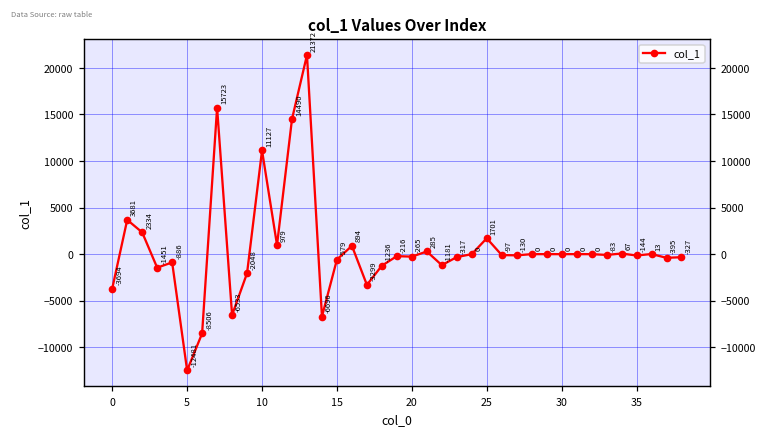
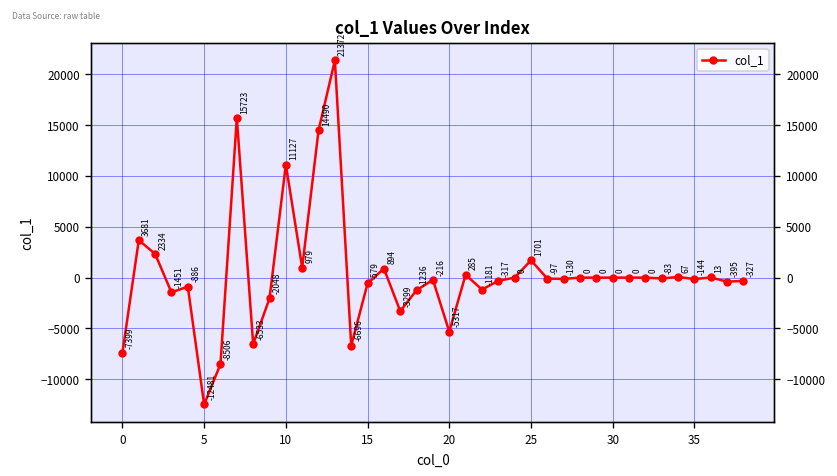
  {
-   "0": -3694,
+   "0": -7399,
    "5": -12481,
    "10": 11127,
    "15": -579,
-   "20": -265,
+   "20": -5317,
    "25": 1701,
    "30": 0,
    "35": -144
  }
